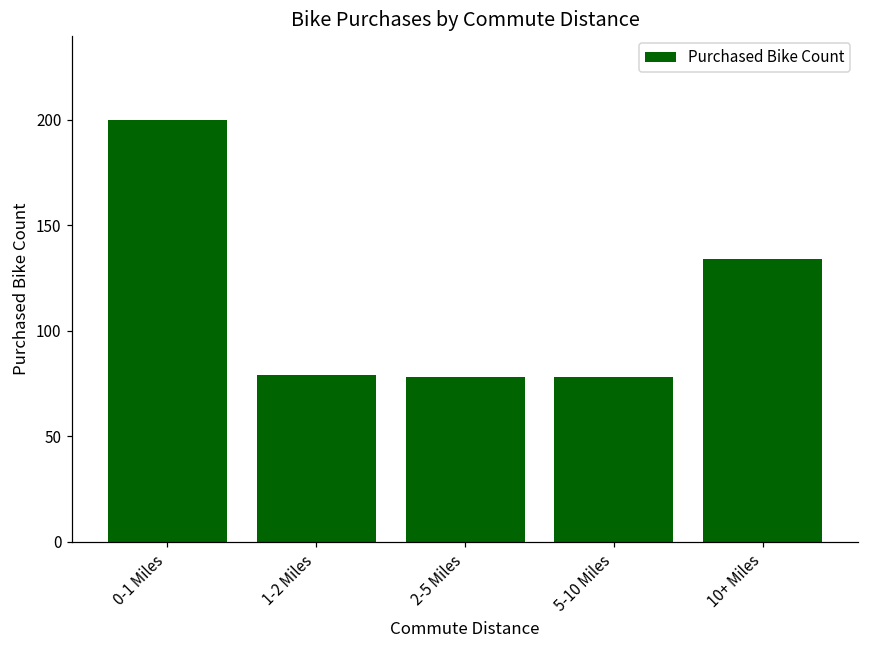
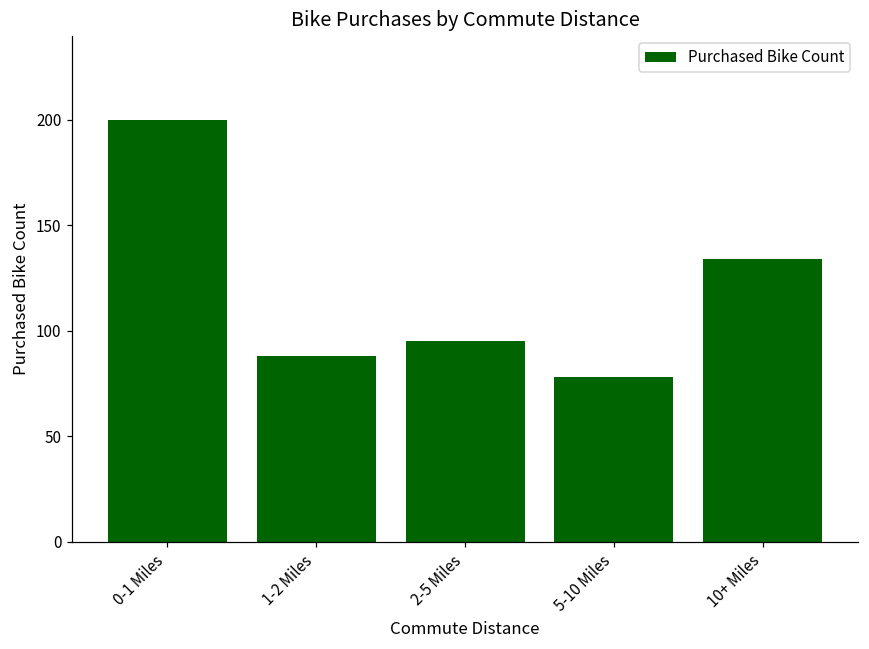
  {
    "0-1 Miles": 200,
-   "1-2 Miles": 79,
-   "2-5 Miles": 78,
+   "1-2 Miles": 88,
+   "2-5 Miles": 95,
    "5-10 Miles": 78,
    "10+ Miles": 134
  }
